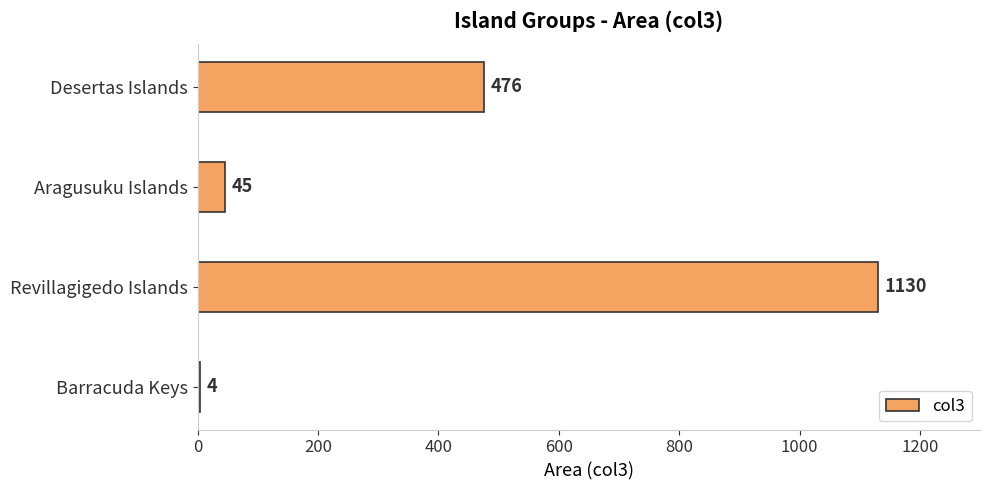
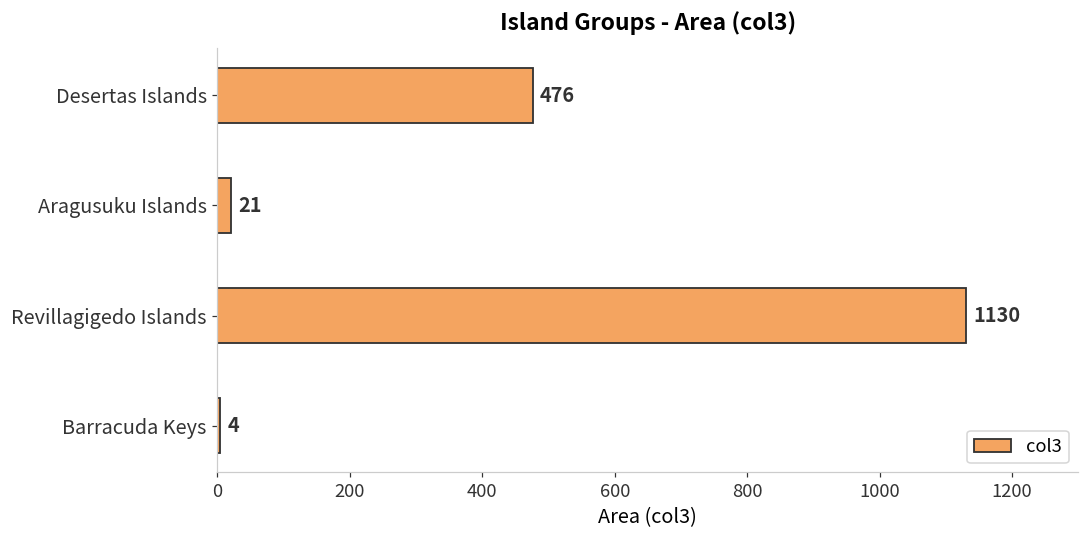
  {
    "Desertas Islands": 476,
-   "Aragusuku Islands": 45,
+   "Aragusuku Islands": 21,
    "Revillagigedo Islands": 1130,
    "Barracuda Keys": 4
  }
